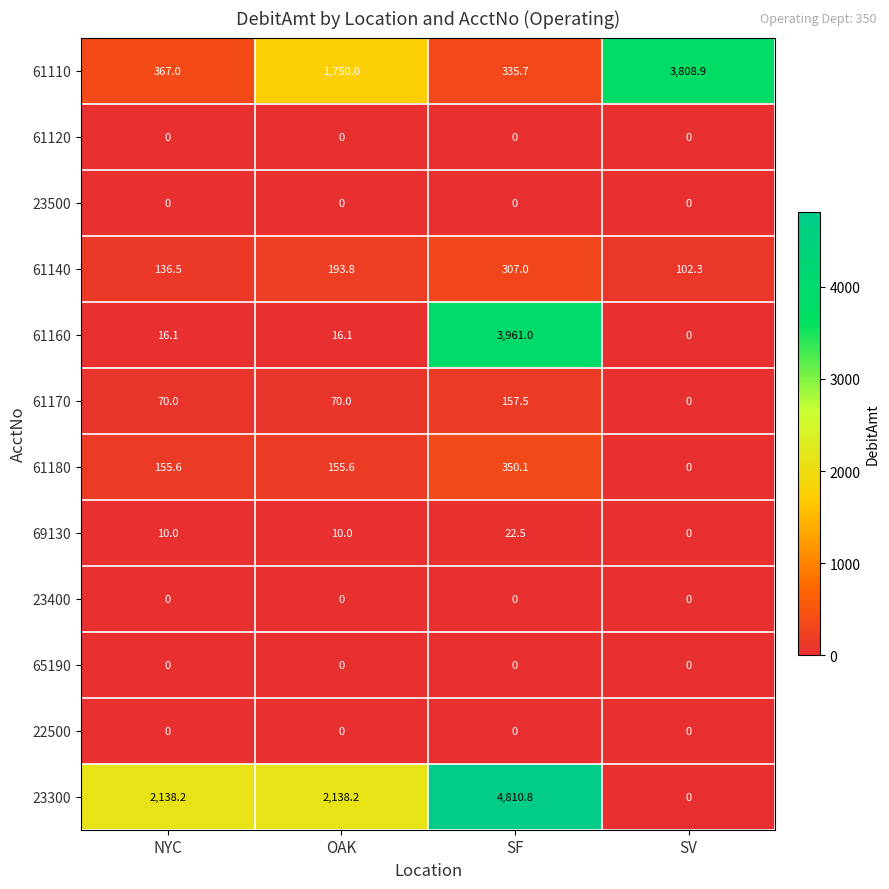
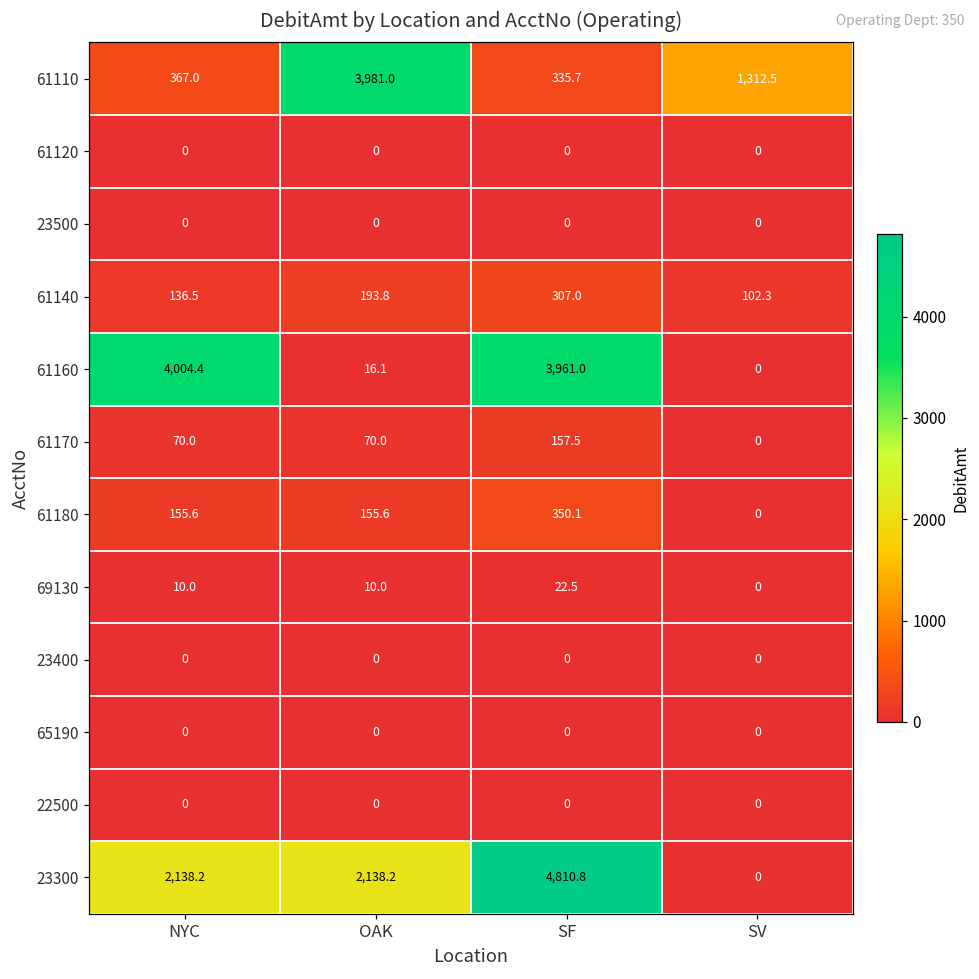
  {
    "61110": {
      "NYC": "367.0",
-     "OAK": "1,750.0",
+     "OAK": "3,981.0",
      "SF": "335.7",
-     "SV": "3,808.9"
+     "SV": "1,312.5"
    },
    "61120": {
      "NYC": "0",
      "OAK": "0",
      "SF": "0",
      "SV": "0"
    },
    "23500": {
      "NYC": "0",
      "OAK": "0",
      "SF": "0",
      "SV": "0"
    },
    "61140": {
      "NYC": "136.5",
      "OAK": "193.8",
      "SF": "307.0",
      "SV": "102.3"
    },
    "61160": {
-     "NYC": "16.1",
+     "NYC": "4,004.4",
      "OAK": "16.1",
      "SF": "3,961.0",
      "SV": "0"
    },
    "61170": {
      "NYC": "70.0",
      "OAK": "70.0",
      "SF": "157.5",
      "SV": "0"
    },
    "61180": {
      "NYC": "155.6",
      "OAK": "155.6",
      "SF": "350.1",
      "SV": "0"
    },
    "69130": {
      "NYC": "10.0",
      "OAK": "10.0",
      "SF": "22.5",
      "SV": "0"
    },
    "23400": {
      "NYC": "0",
      "OAK": "0",
      "SF": "0",
      "SV": "0"
    },
    "65190": {
      "NYC": "0",
      "OAK": "0",
      "SF": "0",
      "SV": "0"
    },
    "22500": {
      "NYC": "0",
      "OAK": "0",
      "SF": "0",
      "SV": "0"
    },
    "23300": {
      "NYC": "2,138.2",
      "OAK": "2,138.2",
      "SF": "4,810.8",
      "SV": "0"
    }
  }
